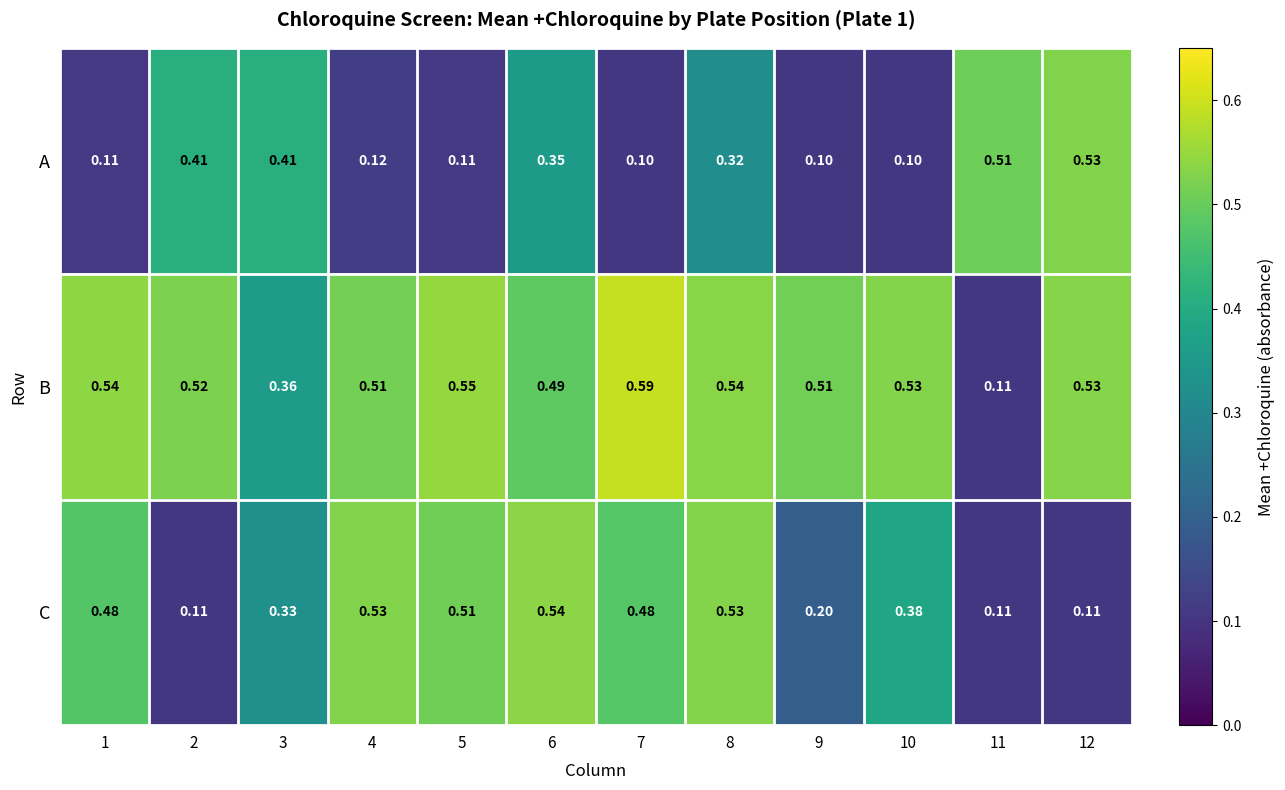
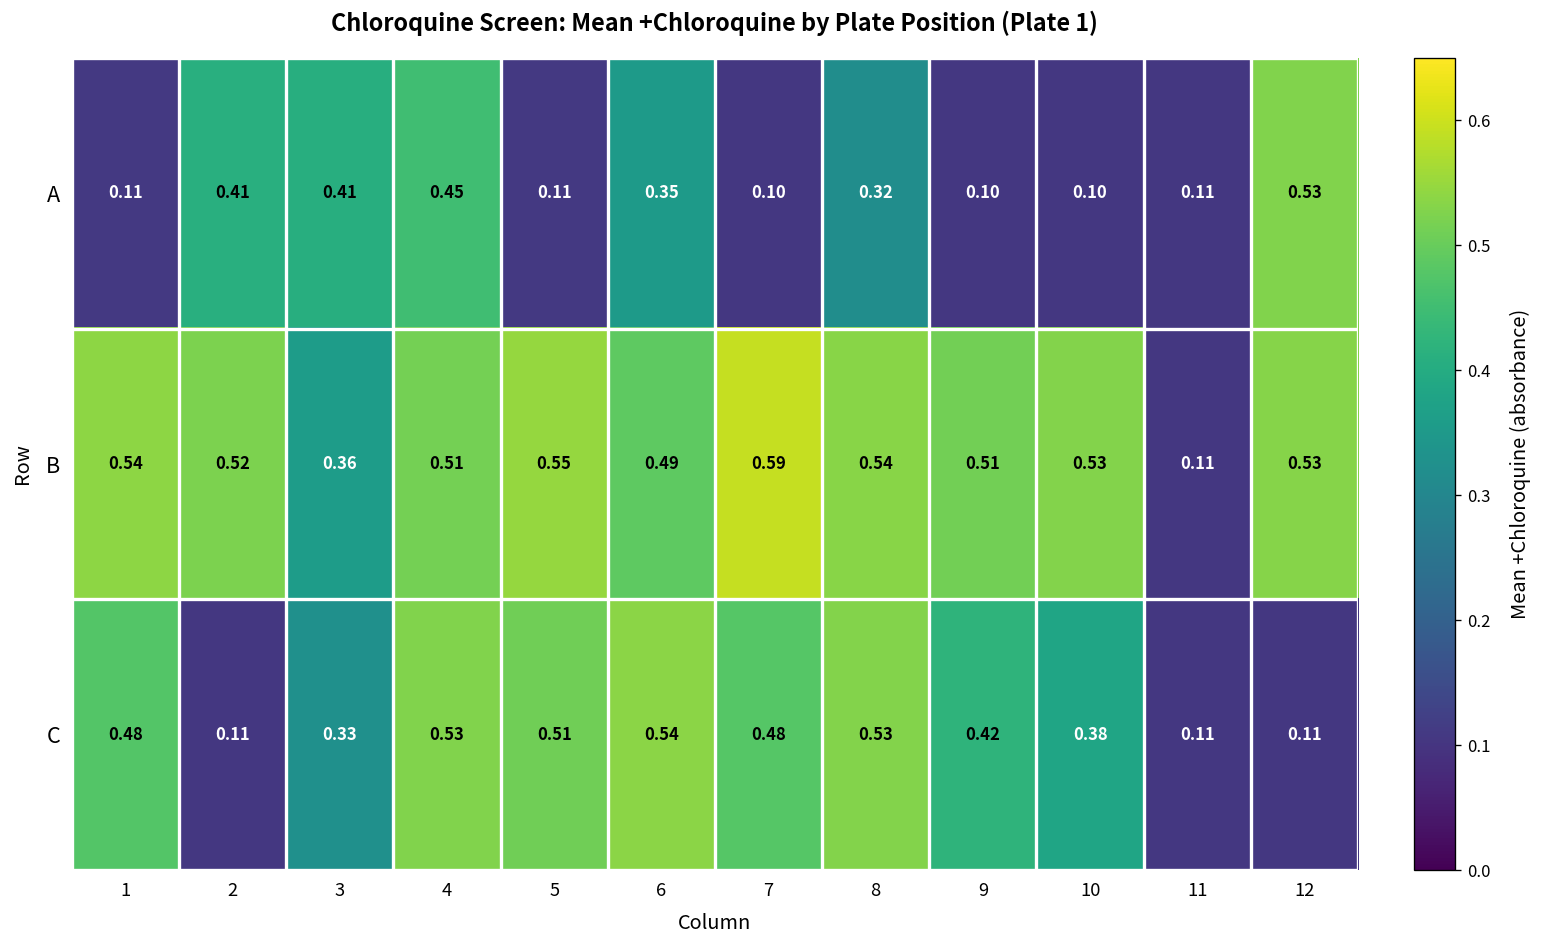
  {
    "A": {
      "1": 0.11,
      "2": 0.41,
      "3": 0.41,
-     "4": 0.12,
+     "4": 0.45,
      "5": 0.11,
      "6": 0.35,
      "7": 0.10,
      "8": 0.32,
      "9": 0.10,
      "10": 0.10,
-     "11": 0.51,
+     "11": 0.11,
      "12": 0.53
    },
    "B": {
      "1": 0.54,
      "2": 0.52,
      "3": 0.36,
      "4": 0.51,
      "5": 0.55,
      "6": 0.49,
      "7": 0.59,
      "8": 0.54,
      "9": 0.51,
      "10": 0.53,
      "11": 0.11,
      "12": 0.53
    },
    "C": {
      "1": 0.48,
      "2": 0.11,
      "3": 0.33,
      "4": 0.53,
      "5": 0.51,
      "6": 0.54,
      "7": 0.48,
      "8": 0.53,
-     "9": 0.20,
+     "9": 0.42,
      "10": 0.38,
      "11": 0.11,
      "12": 0.11
    }
  }
